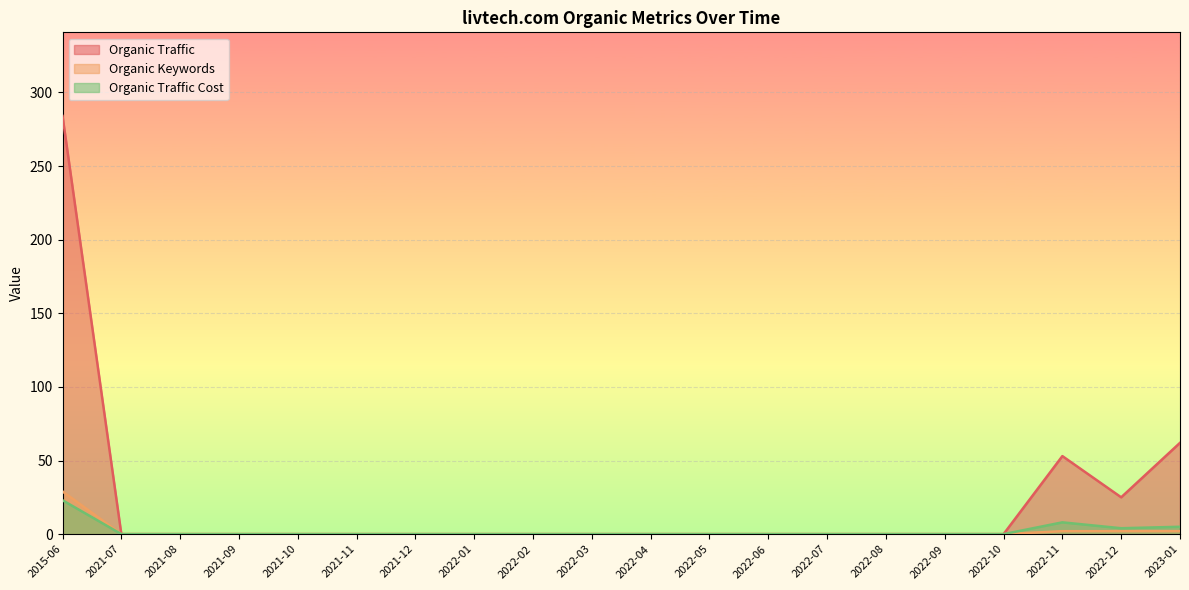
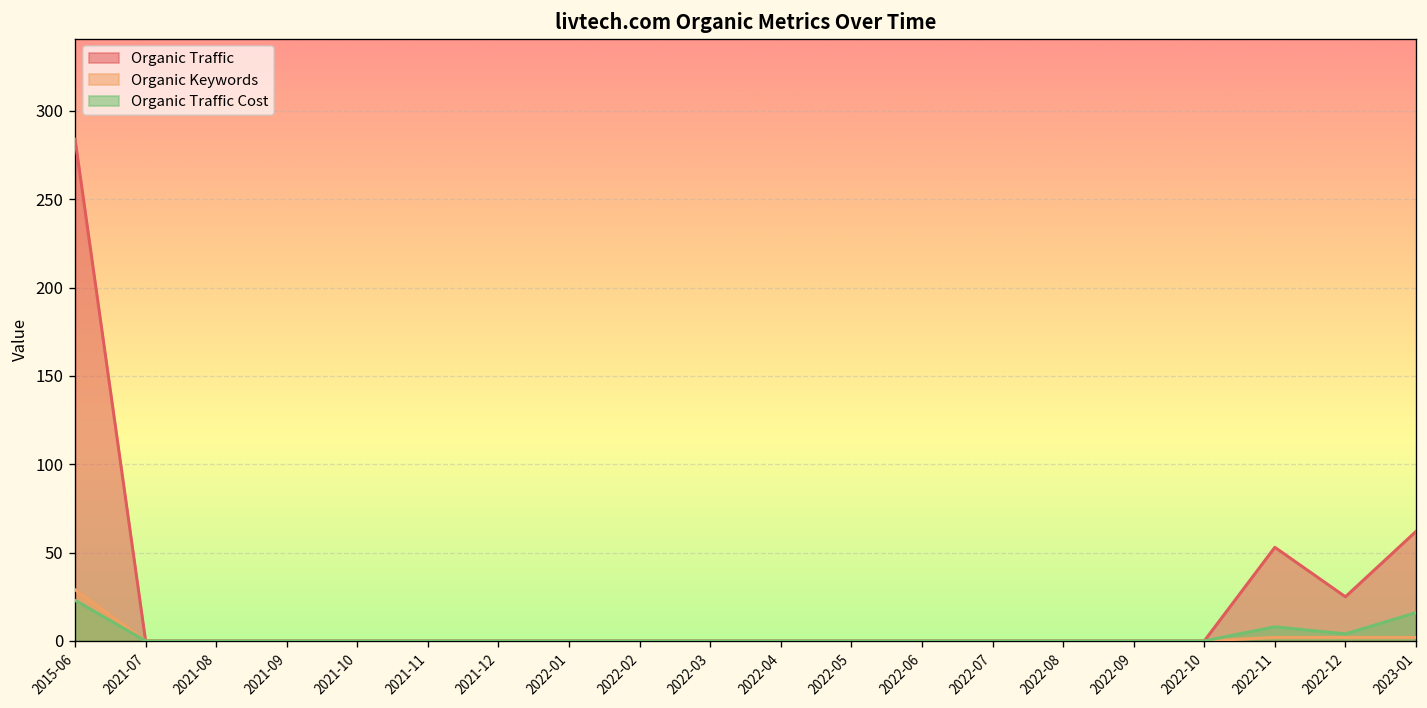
  {
    "Organic Traffic Cost": {
      "2015-06": 23,
      "2022-11": 8,
      "2022-12": 4,
-     "2023-01": 5
+     "2023-01": 16
    }
  }
